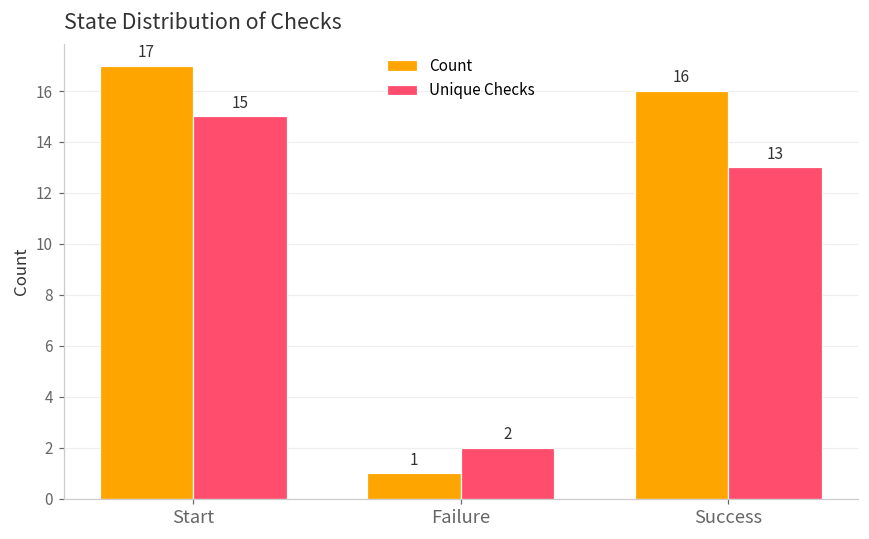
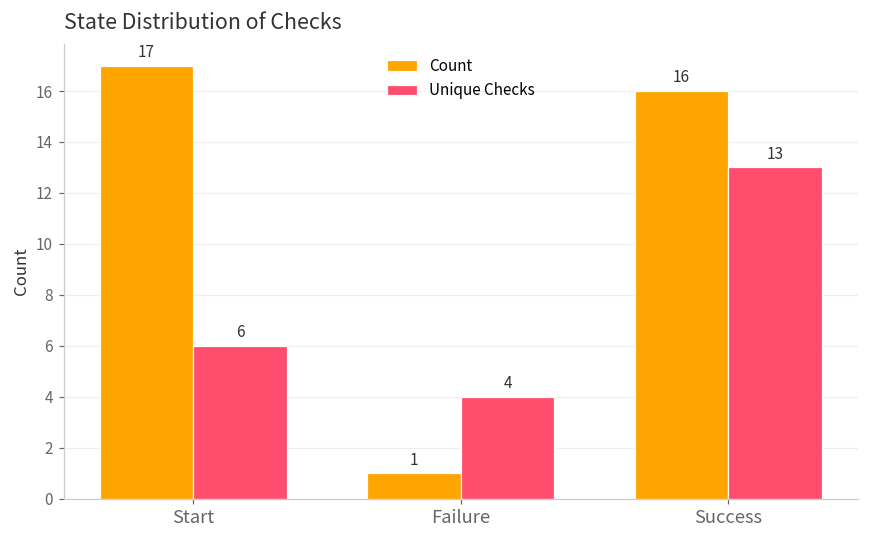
  {
    "Count": {
      "Start": 17,
      "Failure": 1,
      "Success": 16
    },
    "Unique Checks": {
-     "Start": 15,
-     "Failure": 2,
+     "Start": 6,
+     "Failure": 4,
      "Success": 13
    }
  }
